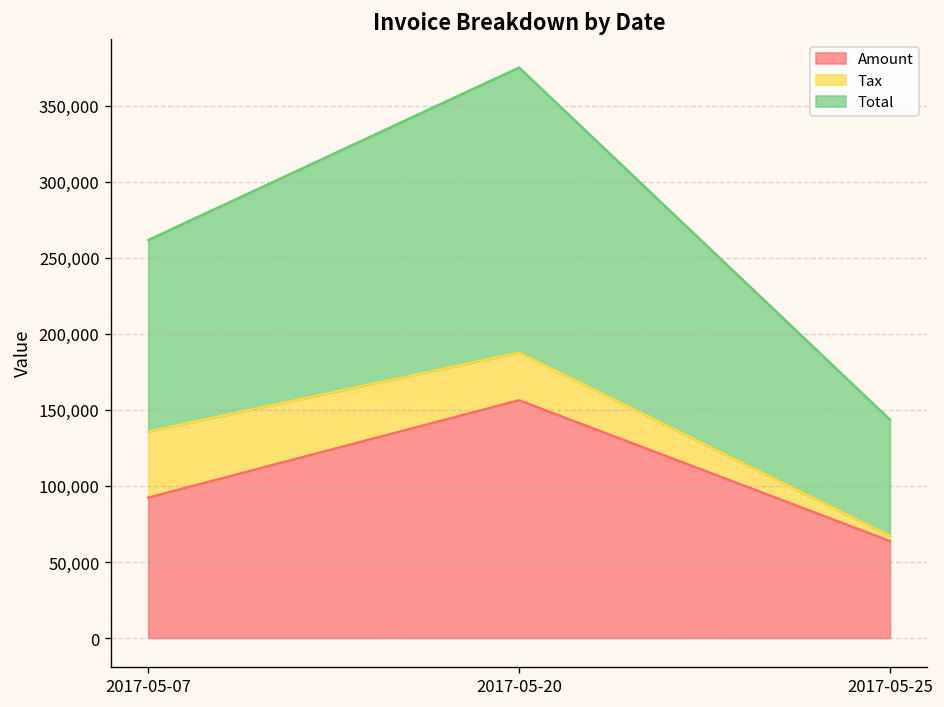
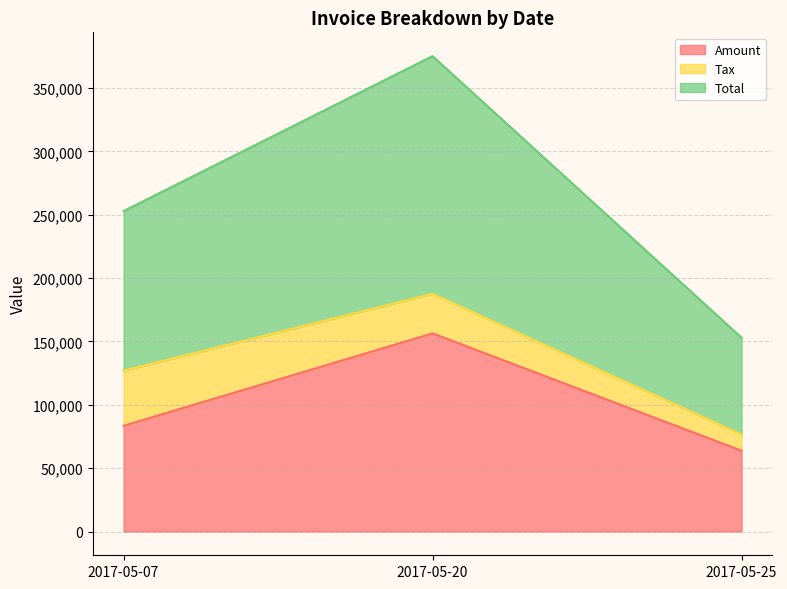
  {
    "Amount": {
-     "2017-05-07": "92,000",
+     "2017-05-07": "83,000",
      "2017-05-20": "156,000",
      "2017-05-25": "64,000"
    },
    "Tax": {
      "2017-05-07": "44,000",
      "2017-05-20": "31,000",
-     "2017-05-25": "3,000"
+     "2017-05-25": "13,000"
    },
    "Total": {
      "2017-05-07": "126,000",
      "2017-05-20": "188,000",
      "2017-05-25": "76,000"
    }
  }
